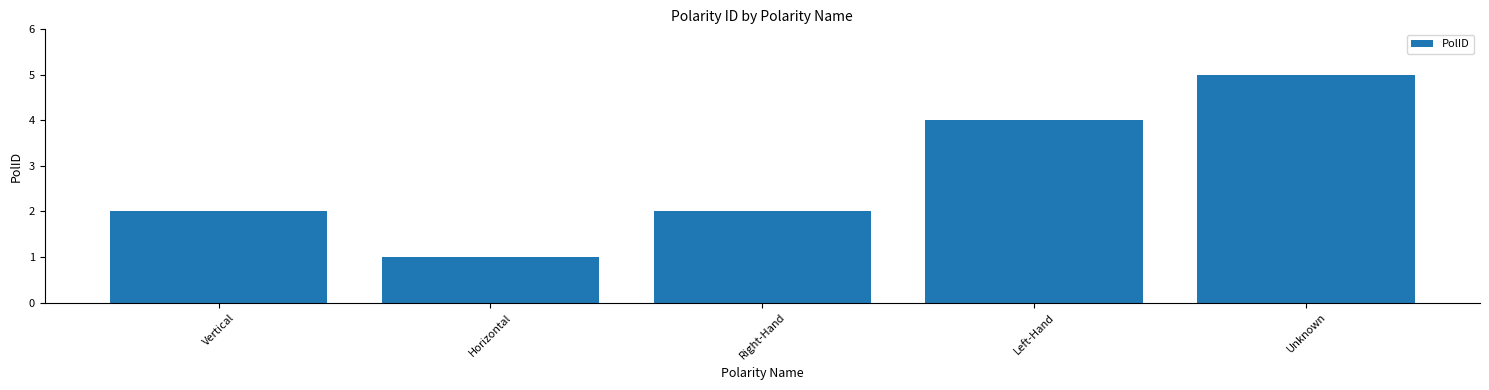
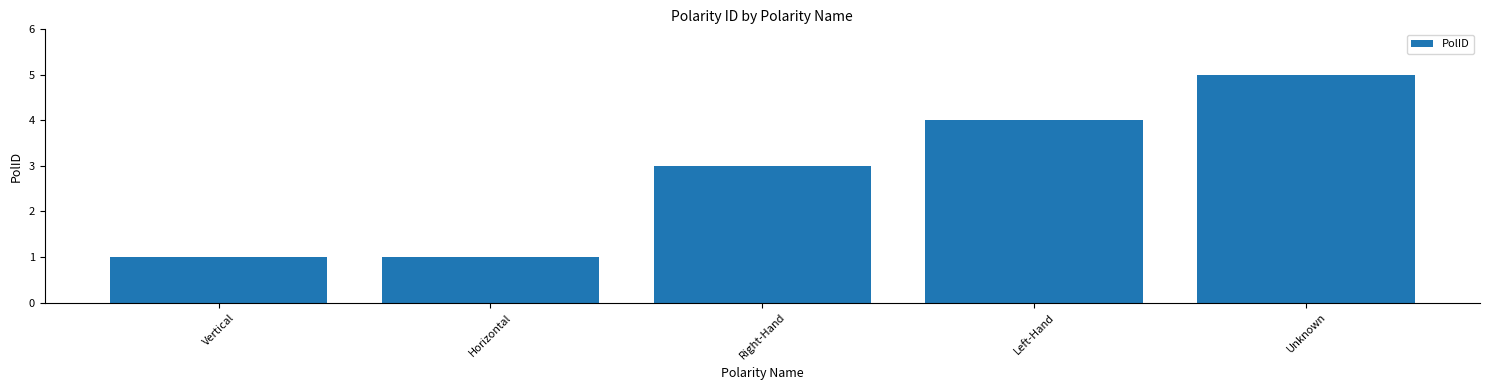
  {
-   "Vertical": 2,
+   "Vertical": 1,
    "Horizontal": 1,
-   "Right-Hand": 2,
+   "Right-Hand": 3,
    "Left-Hand": 4,
    "Unknown": 5
  }
